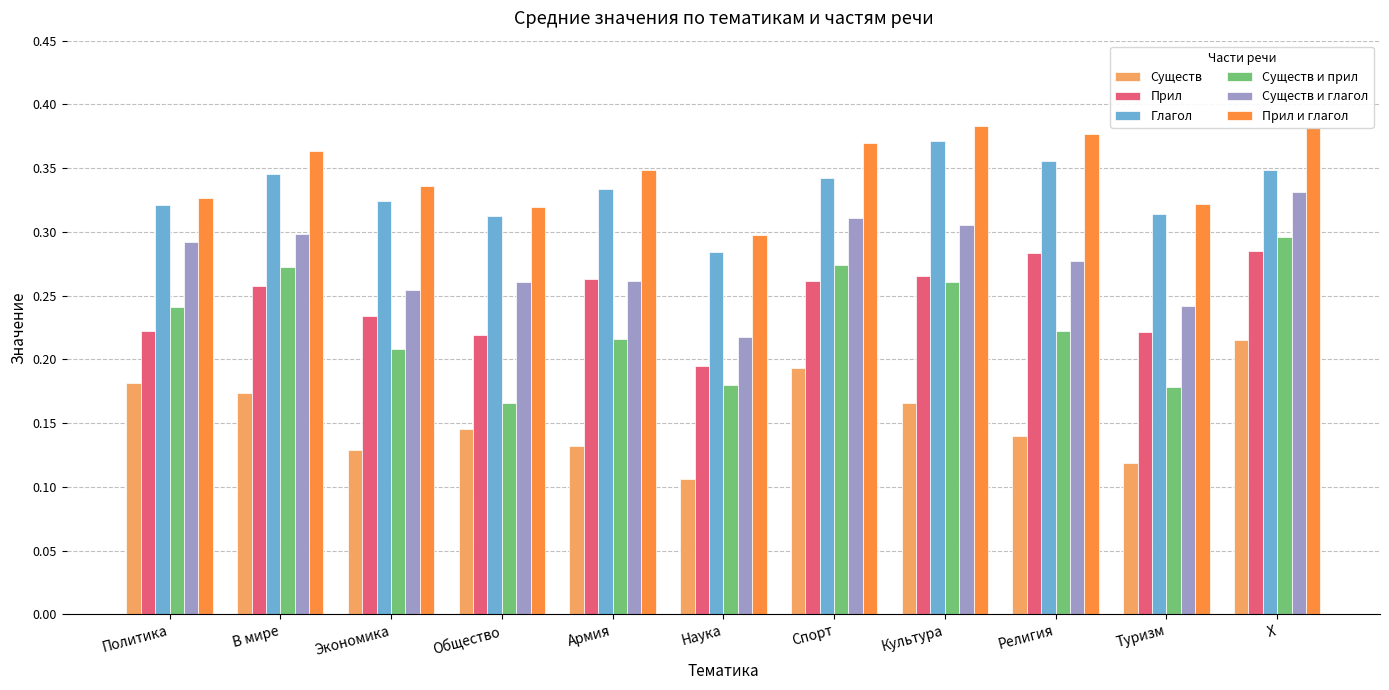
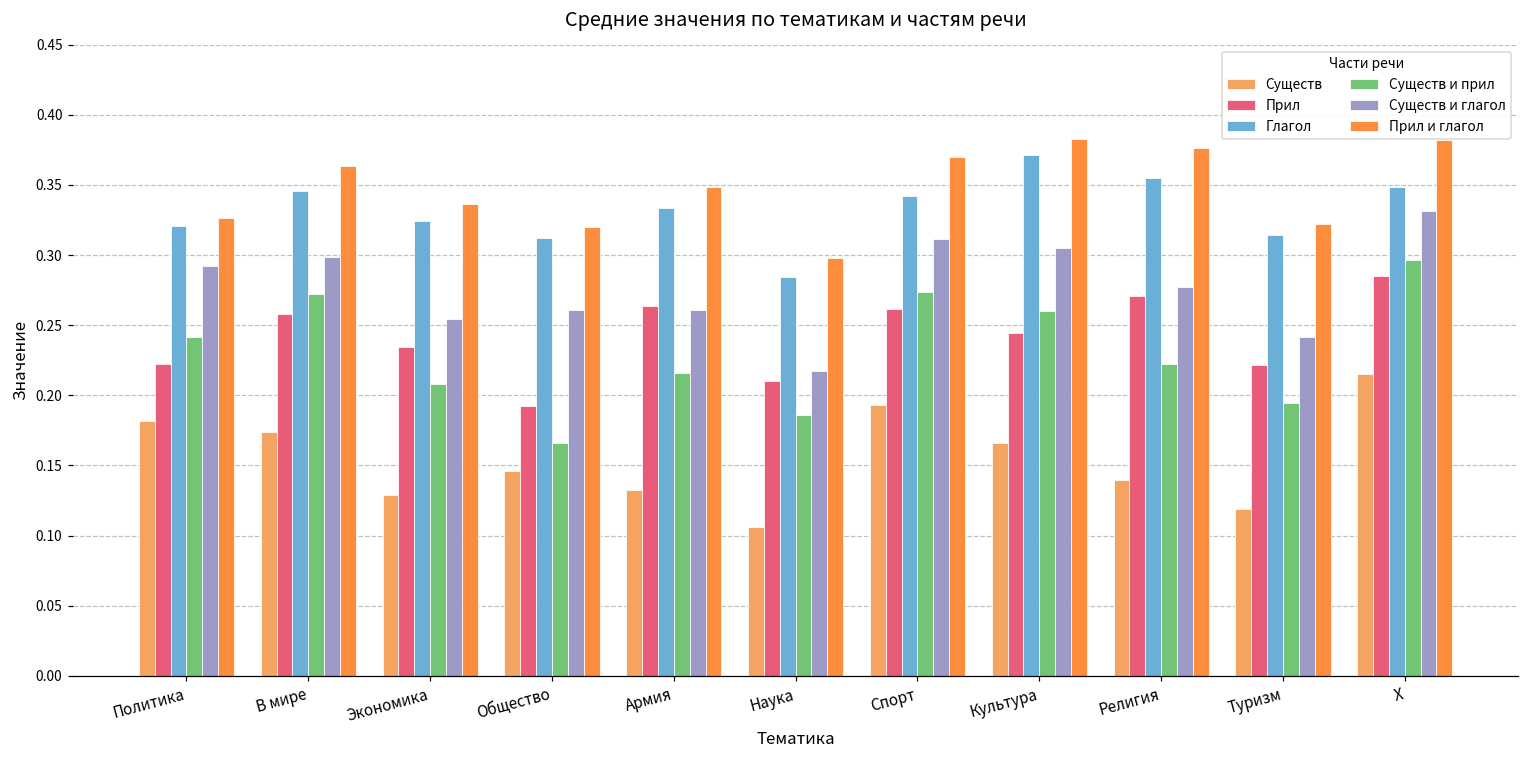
  {
    "Прил": {
      "Политика": 0.222,
      "В мире": 0.258,
      "Экономика": 0.234,
-     "Общество": 0.219,
+     "Общество": 0.192,
      "Армия": 0.263,
-     "Наука": 0.195,
+     "Наука": 0.210,
      "Спорт": 0.262,
-     "Культура": 0.265,
-     "Религия": 0.284,
+     "Культура": 0.244,
+     "Религия": 0.271,
      "Туризм": 0.221,
      "X": 0.285
    },
    "Существ и прил": {
      "Политика": 0.241,
      "В мире": 0.272,
      "Экономика": 0.208,
      "Общество": 0.166,
      "Армия": 0.216,
-     "Наука": 0.180,
+     "Наука": 0.186,
      "Спорт": 0.274,
      "Культура": 0.260,
      "Религия": 0.222,
-     "Туризм": 0.178,
+     "Туризм": 0.195,
      "X": 0.296
    }
  }
